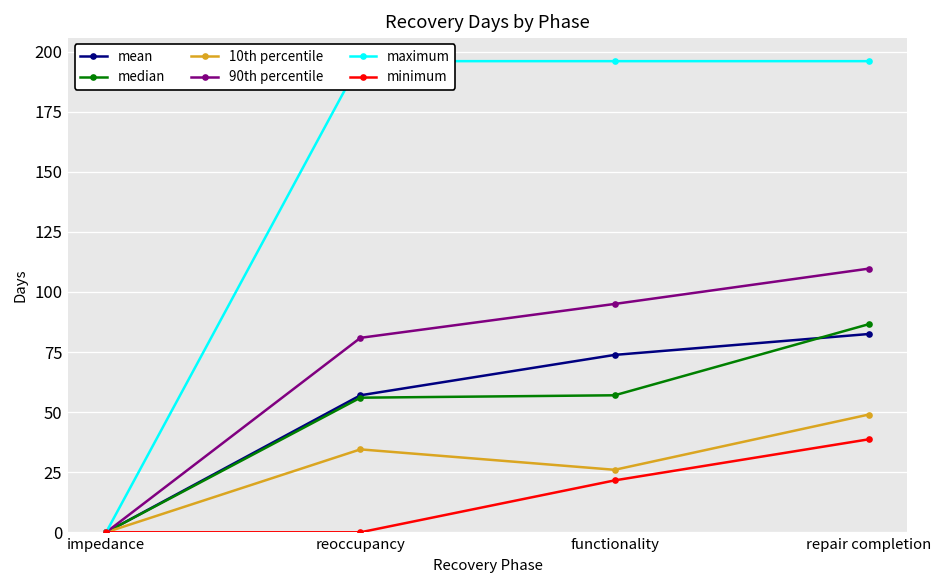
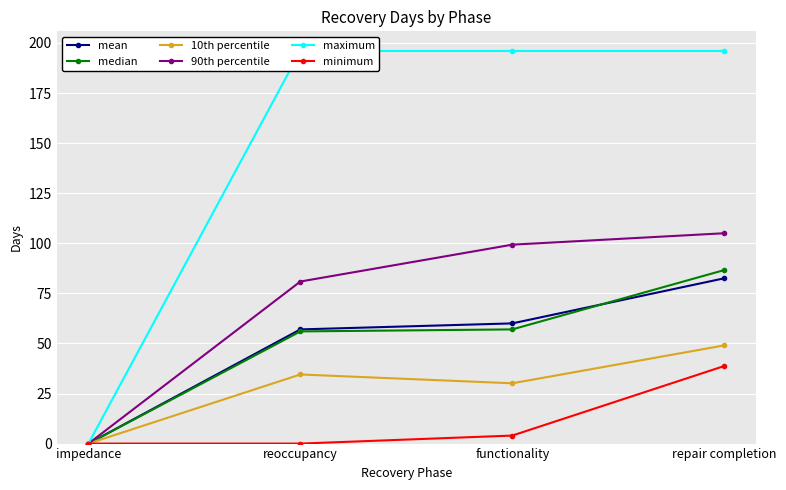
  {
    "mean": {
-     "functionality": 74,
+     "functionality": 60,
      "repair completion": 83
    },
    "median": {
      "functionality": 57,
      "repair completion": 87
    },
    "10th percentile": {
      "reoccupancy": 35,
-     "functionality": 26,
+     "functionality": 30,
      "repair completion": 49
    },
    "90th percentile": {
      "reoccupancy": 81,
-     "functionality": 95,
-     "repair completion": 110
+     "functionality": 99,
+     "repair completion": 105
    },
    "maximum": {
      "functionality": 196,
      "repair completion": 196
    },
    "minimum": {
      "reoccupancy": 0,
-     "functionality": 22,
+     "functionality": 4,
      "repair completion": 39
    }
  }
